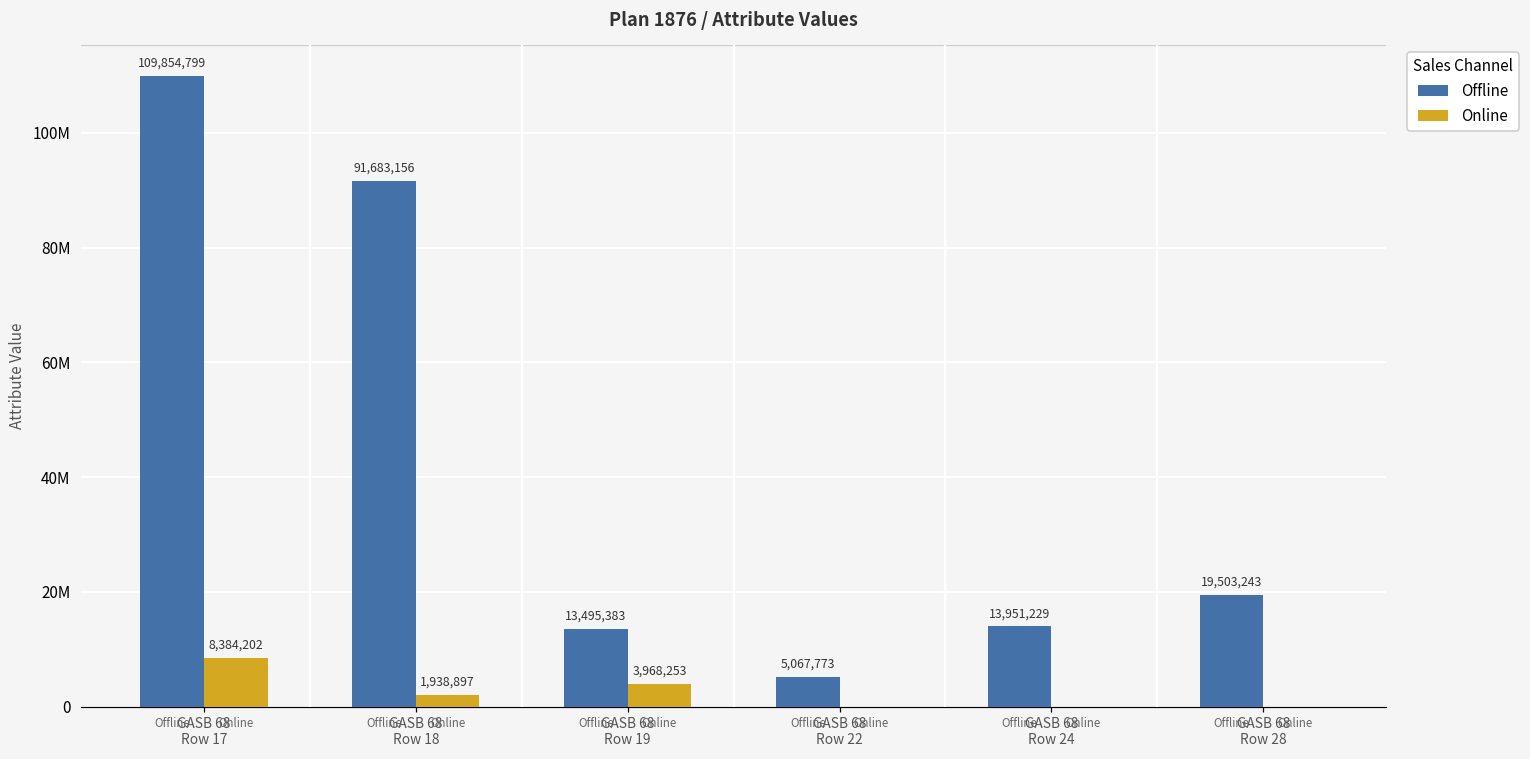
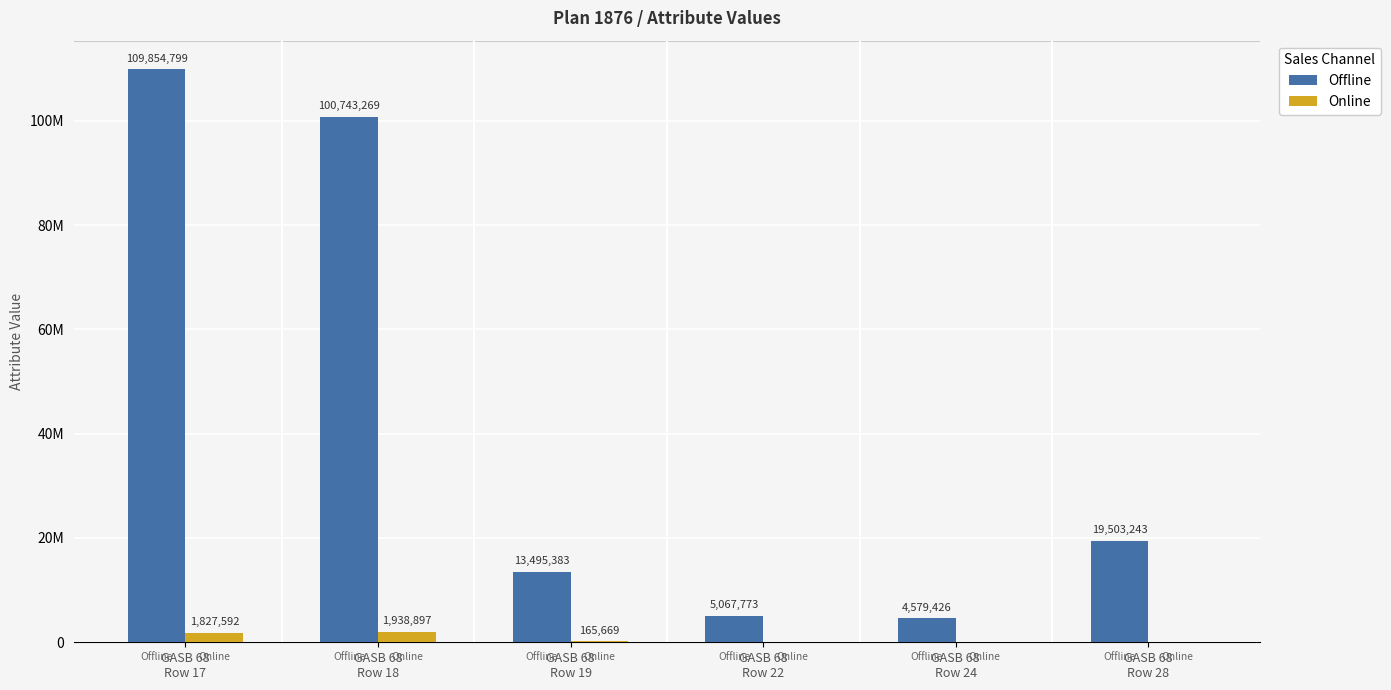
  {
    "Offline": {
      "GASB 68 Row 17": "109,854,799",
-     "GASB 68 Row 18": "91,683,156",
+     "GASB 68 Row 18": "100,743,269",
      "GASB 68 Row 19": "13,495,383",
      "GASB 68 Row 22": "5,067,773",
-     "GASB 68 Row 24": "13,951,229",
+     "GASB 68 Row 24": "4,579,426",
      "GASB 68 Row 28": "19,503,243"
    },
    "Online": {
-     "GASB 68 Row 17": "8,384,202",
+     "GASB 68 Row 17": "1,827,592",
      "GASB 68 Row 18": "1,938,897",
-     "GASB 68 Row 19": "3,968,253"
+     "GASB 68 Row 19": "165,669"
    }
  }
